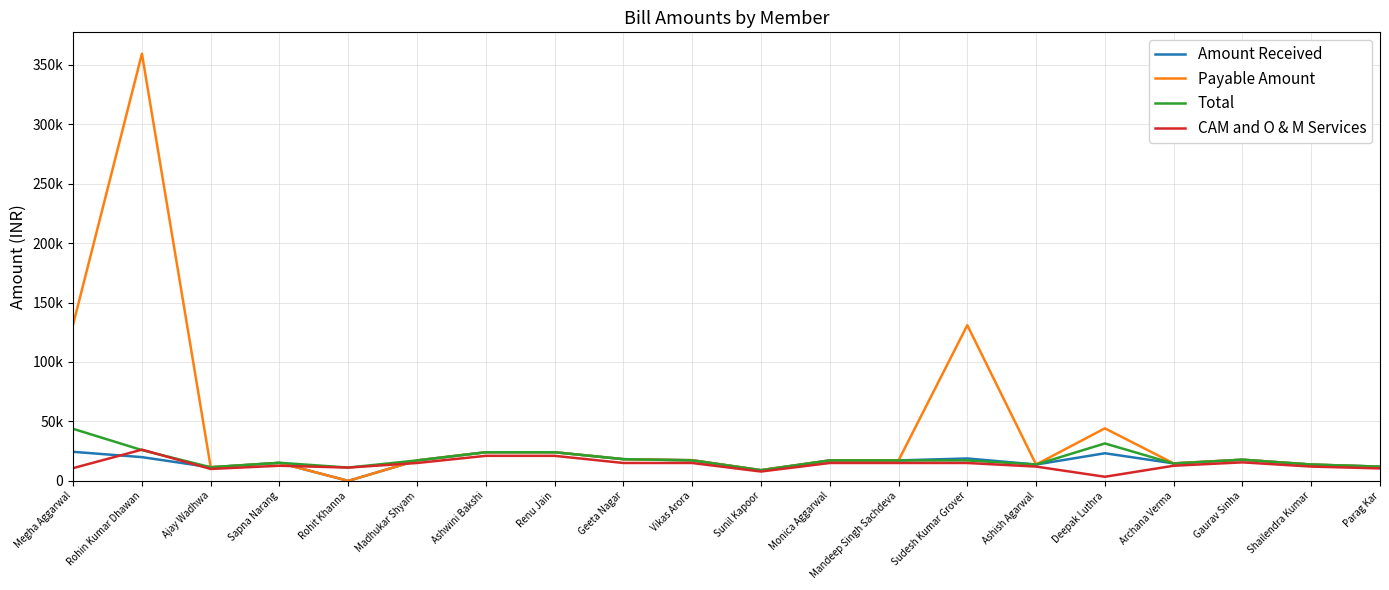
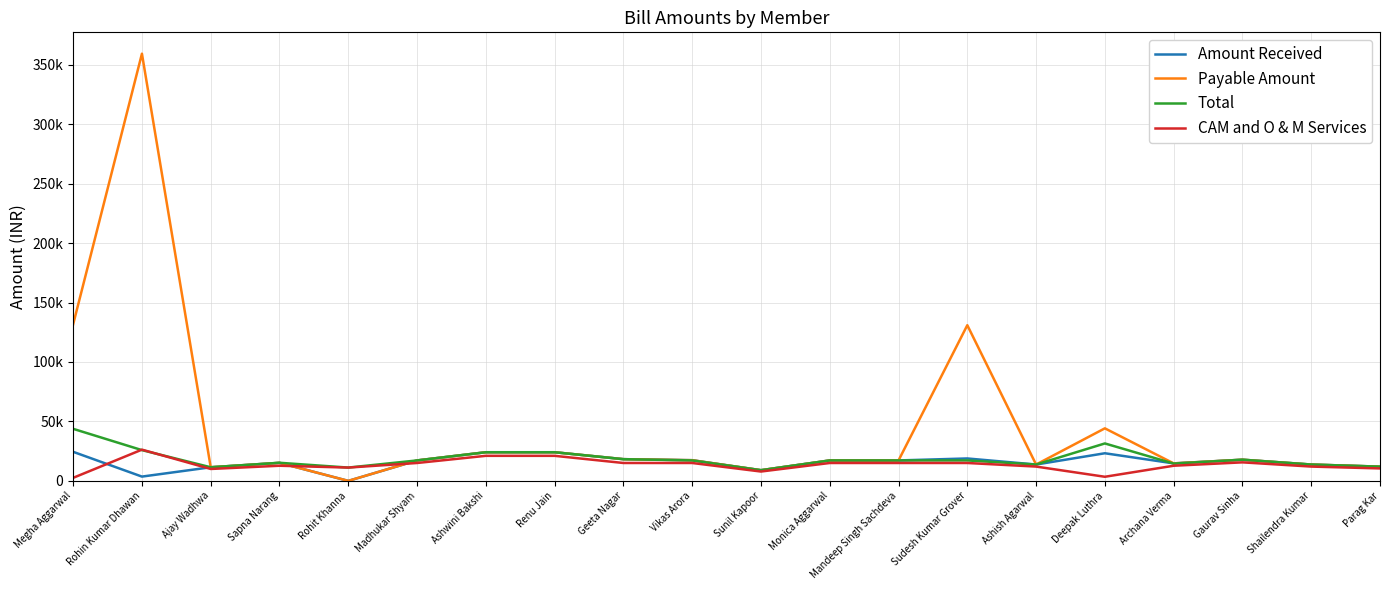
  {
    "Amount Received": {
      "Megha Aggarwal": 24000,
-     "Rohin Kumar Dhawan": 20000,
+     "Rohin Kumar Dhawan": 4000,
      "Deepak Luthra": 23000
    },
    "Payable Amount": {
      "Megha Aggarwal": 132000,
      "Rohin Kumar Dhawan": 359000,
      "Sudesh Kumar Grover": 131000,
      "Deepak Luthra": 44000
    },
    "Total": {
      "Megha Aggarwal": 44000,
      "Deepak Luthra": 32000
    },
    "CAM and O & M Services": {
-     "Megha Aggarwal": 11000,
+     "Megha Aggarwal": 3000,
      "Sapna Narang": 13000,
      "Madhukar Shyam": 15000,
      "Ashwini Bakshi": 21000,
      "Renu Jain": 21000,
      "Geeta Nagar": 15000,
      "Vikas Arora": 15000,
      "Monica Aggarwal": 15000,
      "Mandeep Singh Sachdeva": 15000,
      "Sudesh Kumar Grover": 15000,
      "Deepak Luthra": 3000,
      "Gaurav Sinha": 16000
    }
  }
